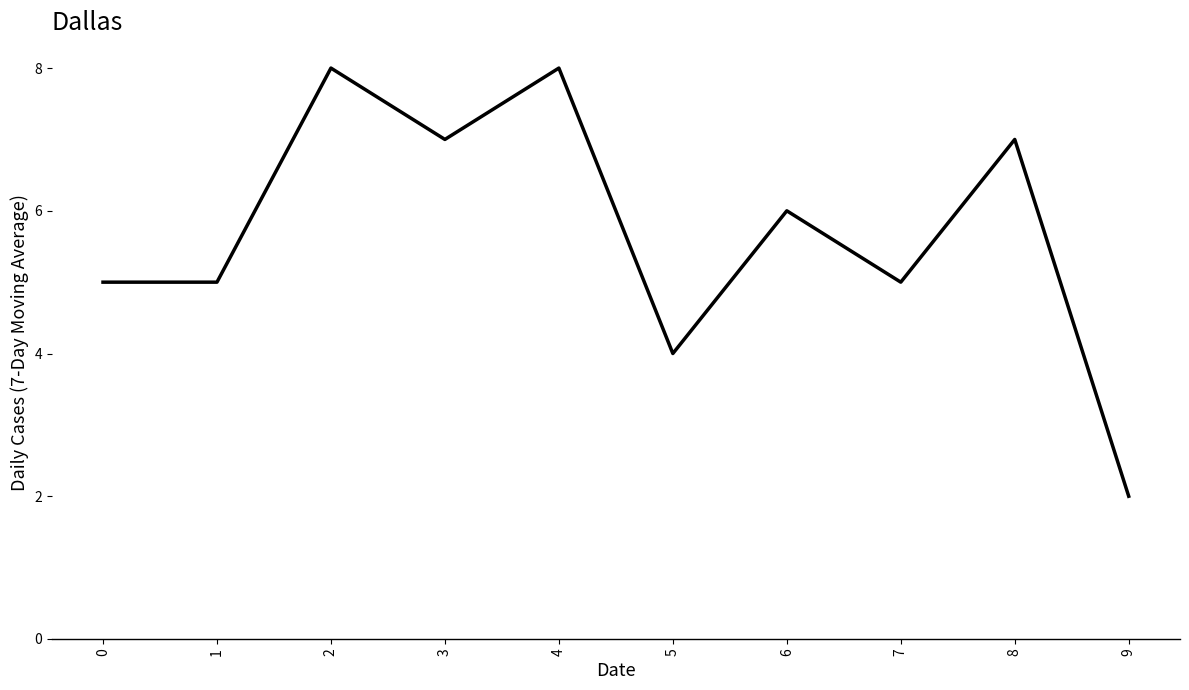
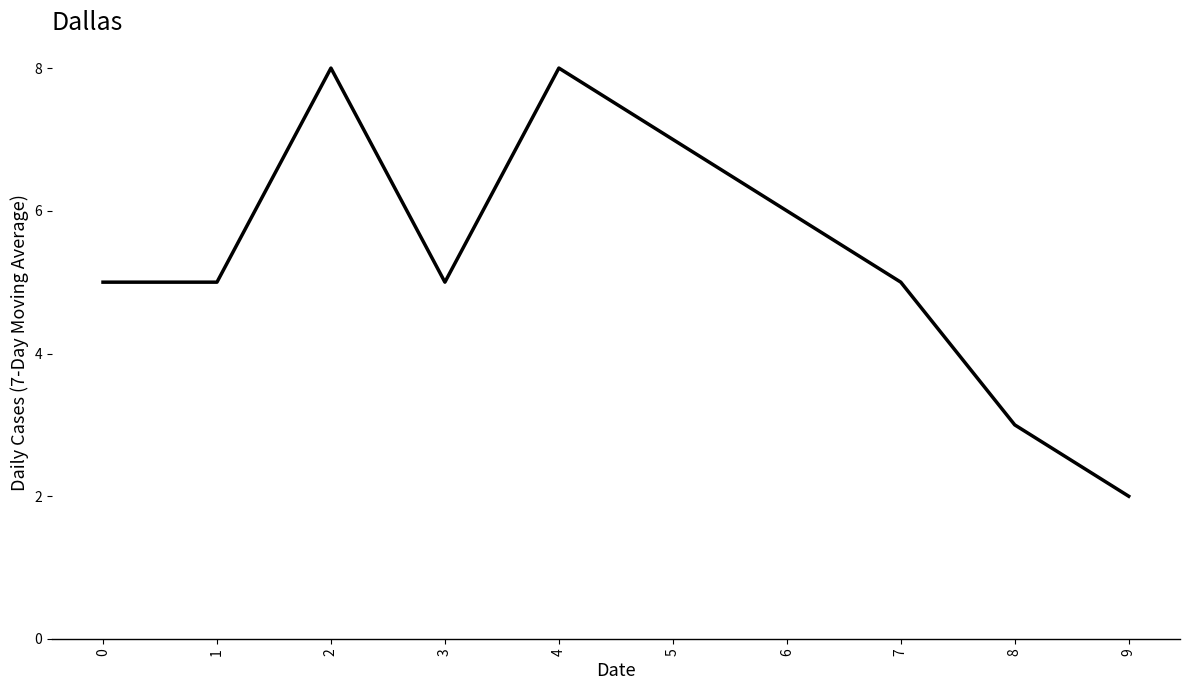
  {
    "0": 5,
    "1": 5,
    "2": 8,
-   "3": 7,
+   "3": 5,
    "4": 8,
-   "5": 4,
+   "5": 7,
    "6": 6,
    "7": 5,
-   "8": 7,
+   "8": 3,
    "9": 2
  }
